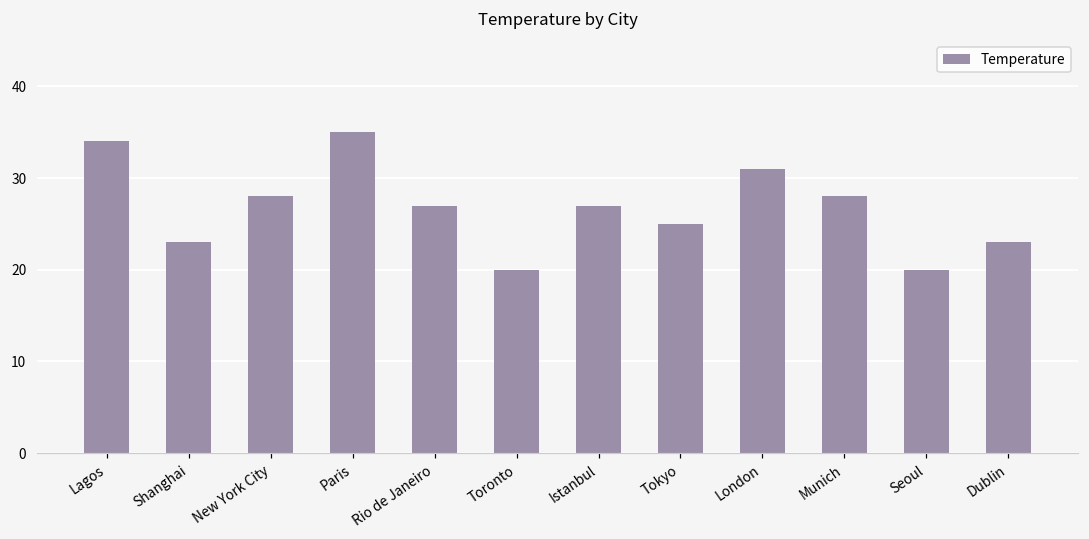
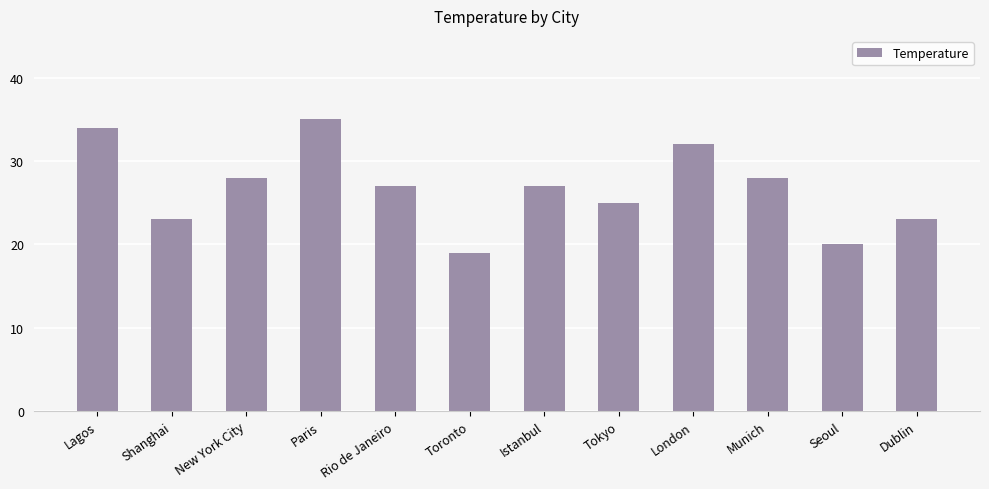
  {
    "Lagos": 34,
    "Shanghai": 23,
    "New York City": 28,
    "Paris": 35,
    "Rio de Janeiro": 27,
-   "Toronto": 20,
+   "Toronto": 19,
    "Istanbul": 27,
    "Tokyo": 25,
-   "London": 31,
+   "London": 32,
    "Munich": 28,
    "Seoul": 20,
    "Dublin": 23
  }
